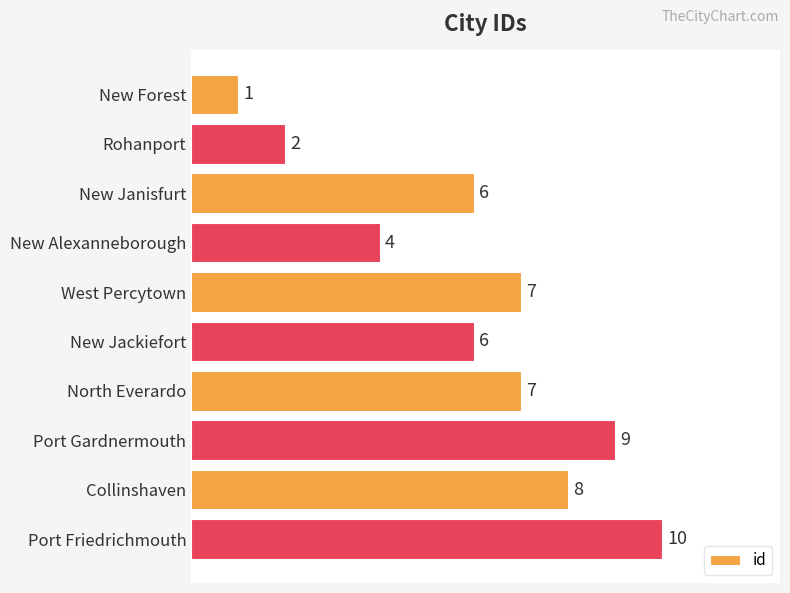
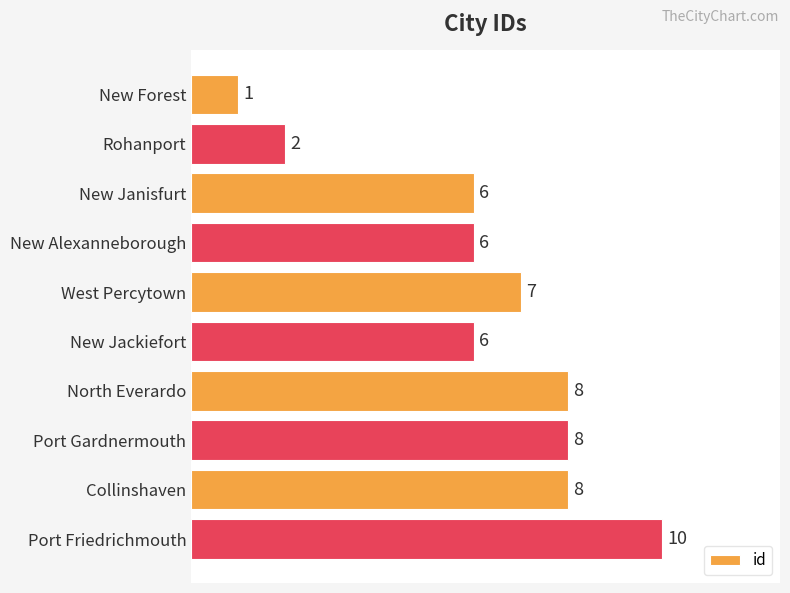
  {
    "New Forest": 1,
    "Rohanport": 2,
    "New Janisfurt": 6,
-   "New Alexanneborough": 4,
+   "New Alexanneborough": 6,
    "West Percytown": 7,
    "New Jackiefort": 6,
-   "North Everardo": 7,
-   "Port Gardnermouth": 9,
+   "North Everardo": 8,
+   "Port Gardnermouth": 8,
    "Collinshaven": 8,
    "Port Friedrichmouth": 10
  }
